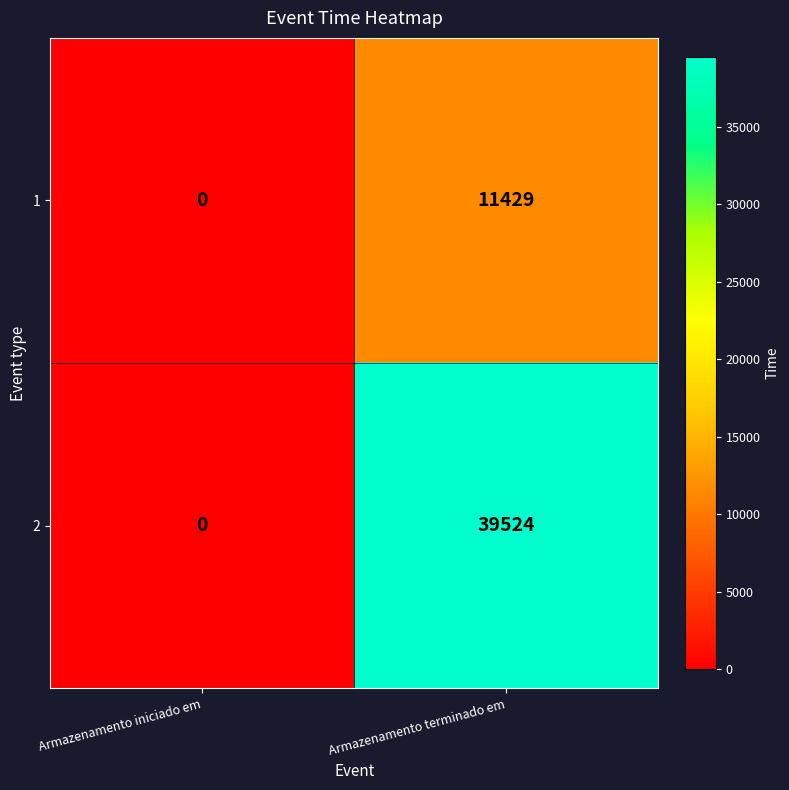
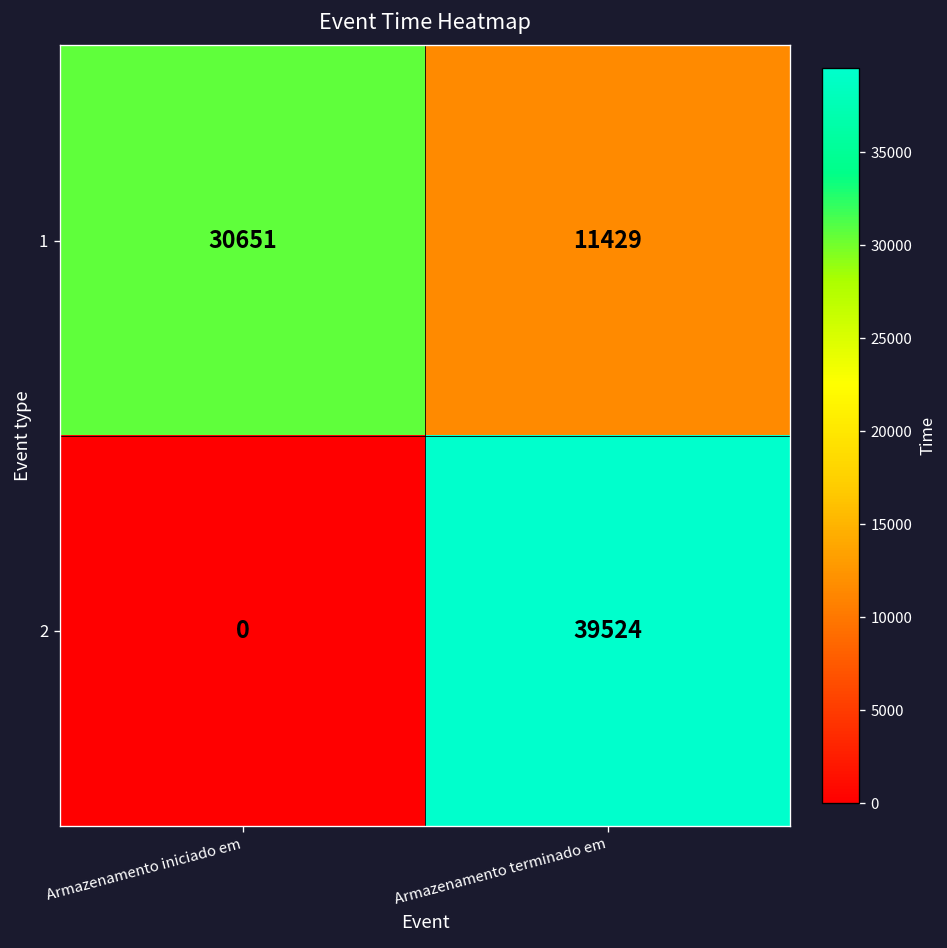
  {
    "1": {
-     "Armazenamento iniciado em": 0,
+     "Armazenamento iniciado em": 30651,
      "Armazenamento terminado em": 11429
    },
    "2": {
      "Armazenamento iniciado em": 0,
      "Armazenamento terminado em": 39524
    }
  }
